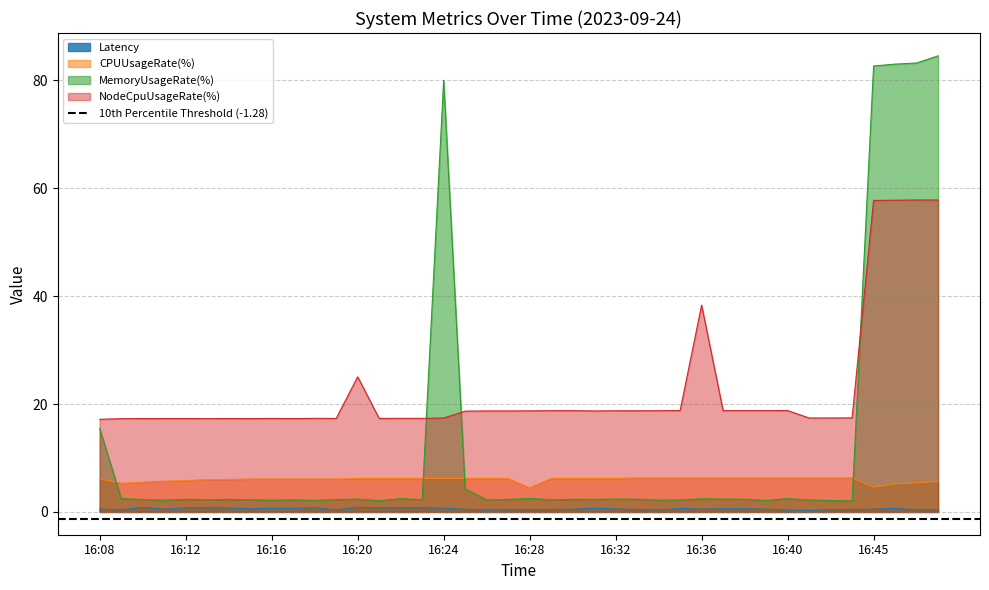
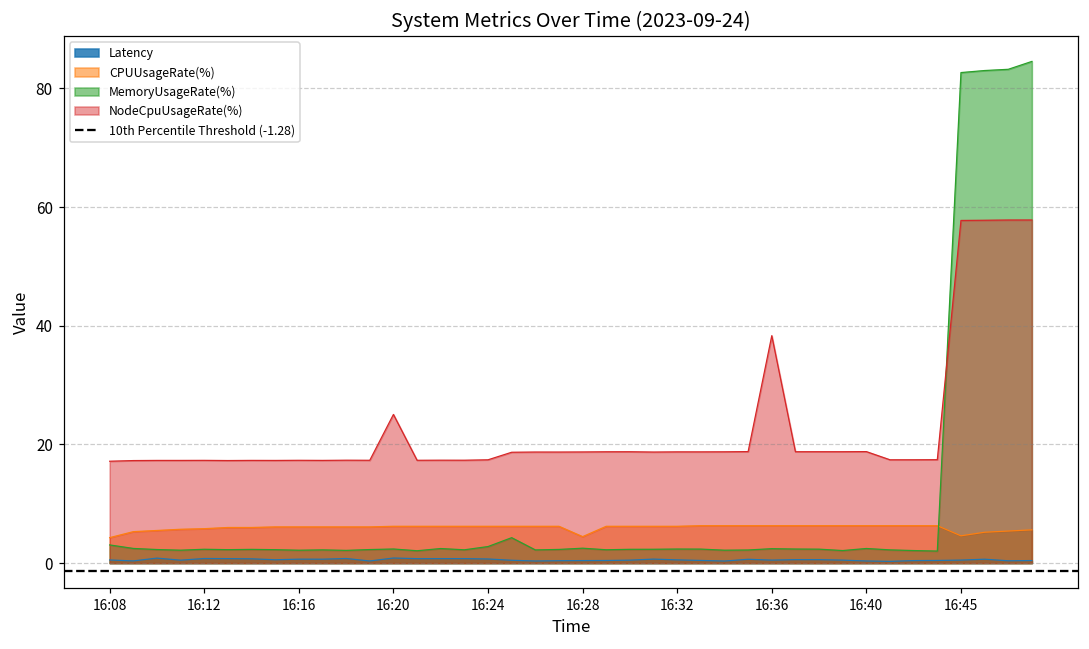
  {
    "Latency": {
      "16:08": 1,
      "16:12": 1,
      "16:16": 1,
      "16:20": 1,
      "16:24": 1,
      "16:28": 0,
      "16:32": 1,
      "16:36": 1,
      "16:40": 0,
      "16:45": 1
    },
    "CPUUsageRate(%)": {
-     "16:08": 6,
+     "16:08": 4,
      "16:12": 6,
      "16:16": 6,
      "16:20": 6,
      "16:24": 6,
      "16:28": 4,
      "16:32": 6,
      "16:36": 6,
      "16:40": 6,
      "16:45": 5
    },
    "MemoryUsageRate(%)": {
-     "16:08": 15,
+     "16:08": 3,
      "16:12": 2,
      "16:16": 2,
      "16:20": 2,
-     "16:24": 80,
+     "16:24": 3,
      "16:28": 3,
      "16:32": 2,
      "16:36": 2,
      "16:40": 2,
      "16:45": 83
    },
    "NodeCpuUsageRate(%)": {
      "16:08": 17,
      "16:12": 17,
      "16:16": 17,
      "16:20": 25,
      "16:24": 17,
      "16:28": 19,
      "16:32": 19,
      "16:36": 38,
      "16:40": 19,
      "16:45": 58
    }
  }
